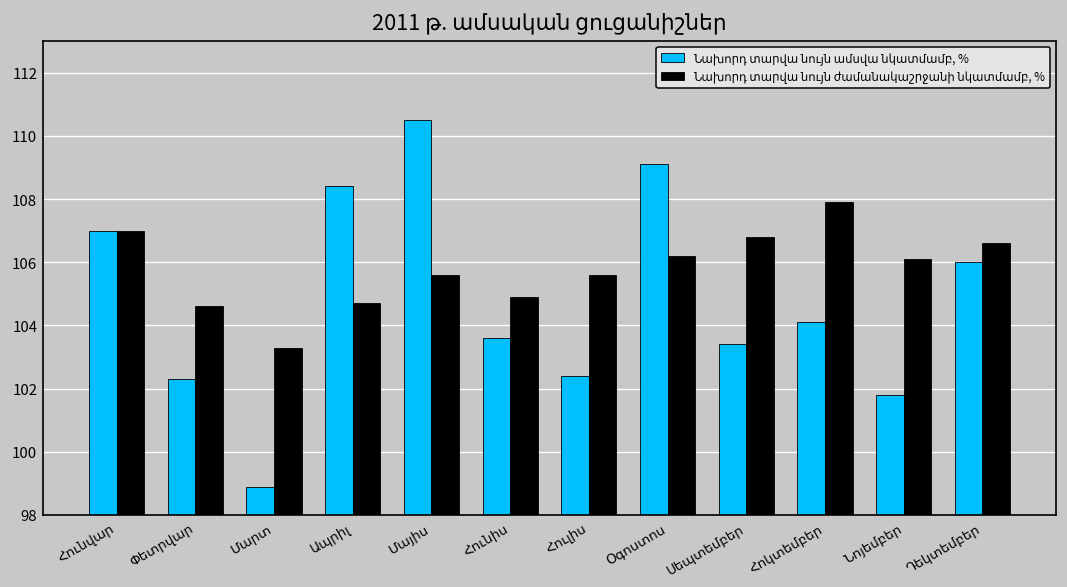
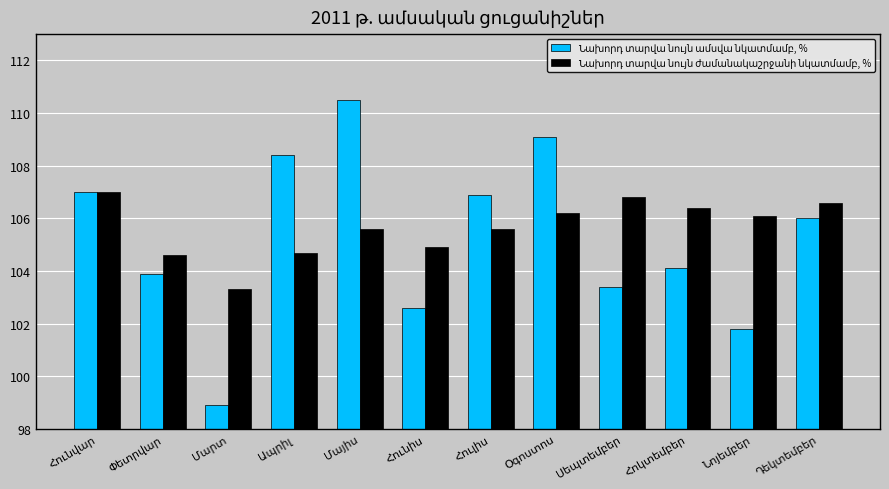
  {
    "Նախորդ տարվա նույն ամսվա նկատմամբ, %": {
      "Հունվար": 107.0,
-     "Փետրվար": 102.3,
+     "Փետրվար": 103.9,
      "Մարտ": 98.9,
      "Ապրիլ": 108.4,
      "Մայիս": 110.5,
-     "Հունիս": 103.6,
-     "Հուլիս": 102.4,
+     "Հունիս": 102.6,
+     "Հուլիս": 106.9,
      "Օգոստոս": 109.1,
      "Սեպտեմբեր": 103.4,
      "Հոկտեմբեր": 104.1,
      "Նոյեմբեր": 101.8,
      "Դեկտեմբեր": 106.0
    },
    "Նախորդ տարվա նույն ժամանակաշրջանի նկատմամբ, %": {
      "Հունվար": 107.0,
      "Փետրվար": 104.6,
      "Մարտ": 103.3,
      "Ապրիլ": 104.7,
      "Մայիս": 105.6,
      "Հունիս": 104.9,
      "Հուլիս": 105.6,
      "Օգոստոս": 106.2,
      "Սեպտեմբեր": 106.8,
-     "Հոկտեմբեր": 107.9,
+     "Հոկտեմբեր": 106.4,
      "Նոյեմբեր": 106.1,
      "Դեկտեմբեր": 106.6
    }
  }
